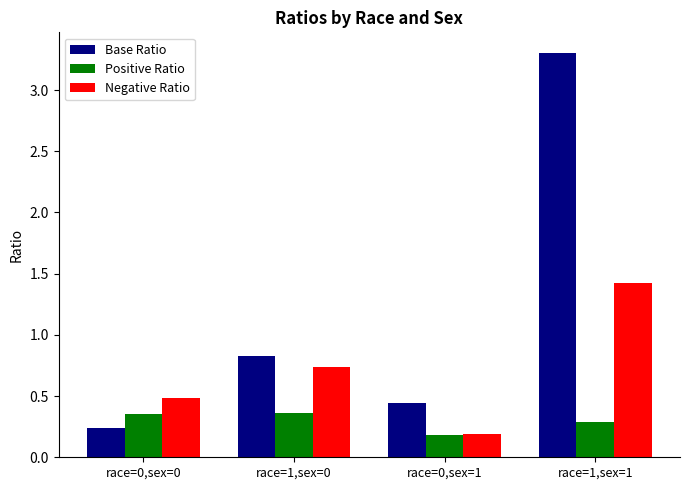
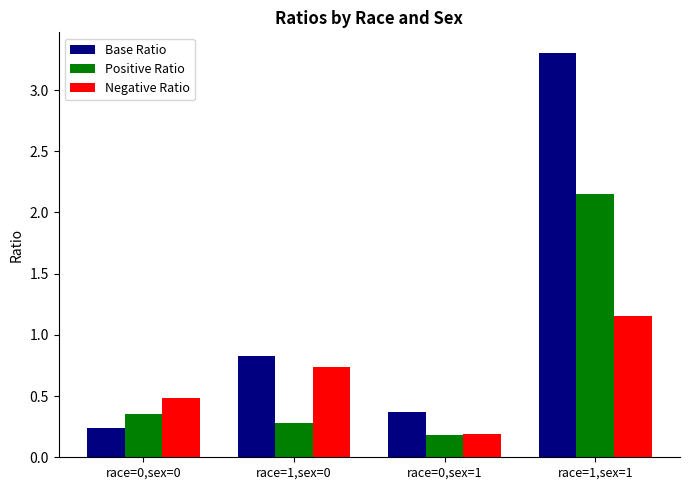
  {
    "Base Ratio": {
      "race=0,sex=0": 0.24,
      "race=1,sex=0": 0.83,
-     "race=0,sex=1": 0.44,
+     "race=0,sex=1": 0.37,
      "race=1,sex=1": 3.31
    },
    "Positive Ratio": {
      "race=0,sex=0": 0.35,
-     "race=1,sex=0": 0.36,
+     "race=1,sex=0": 0.28,
      "race=0,sex=1": 0.18,
-     "race=1,sex=1": 0.29
+     "race=1,sex=1": 2.15
    },
    "Negative Ratio": {
      "race=0,sex=0": 0.49,
      "race=1,sex=0": 0.73,
      "race=0,sex=1": 0.19,
-     "race=1,sex=1": 1.42
+     "race=1,sex=1": 1.15
    }
  }
